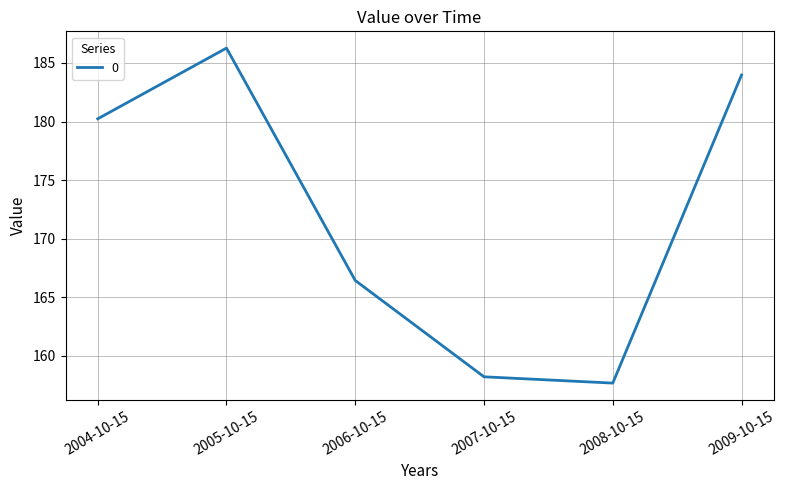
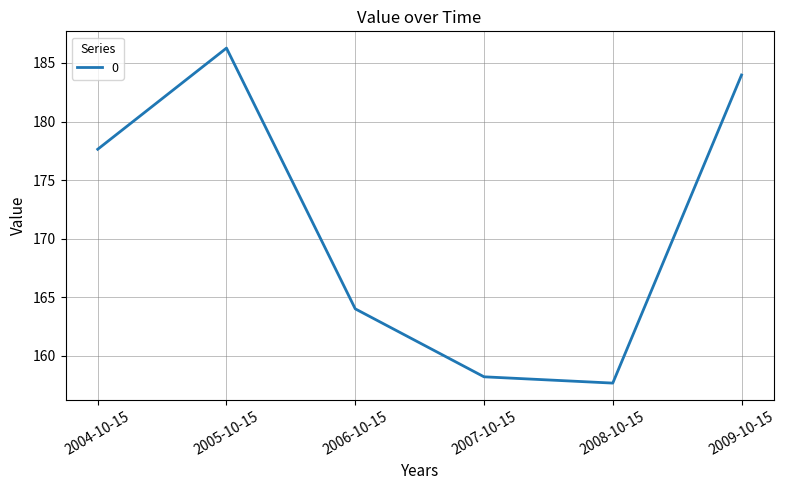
  {
-   "2004-10-15": 180.2,
+   "2004-10-15": 177.6,
    "2005-10-15": 186.3,
-   "2006-10-15": 166.4,
+   "2006-10-15": 164.0,
    "2007-10-15": 158.2,
    "2008-10-15": 157.7,
    "2009-10-15": 184.0
  }
